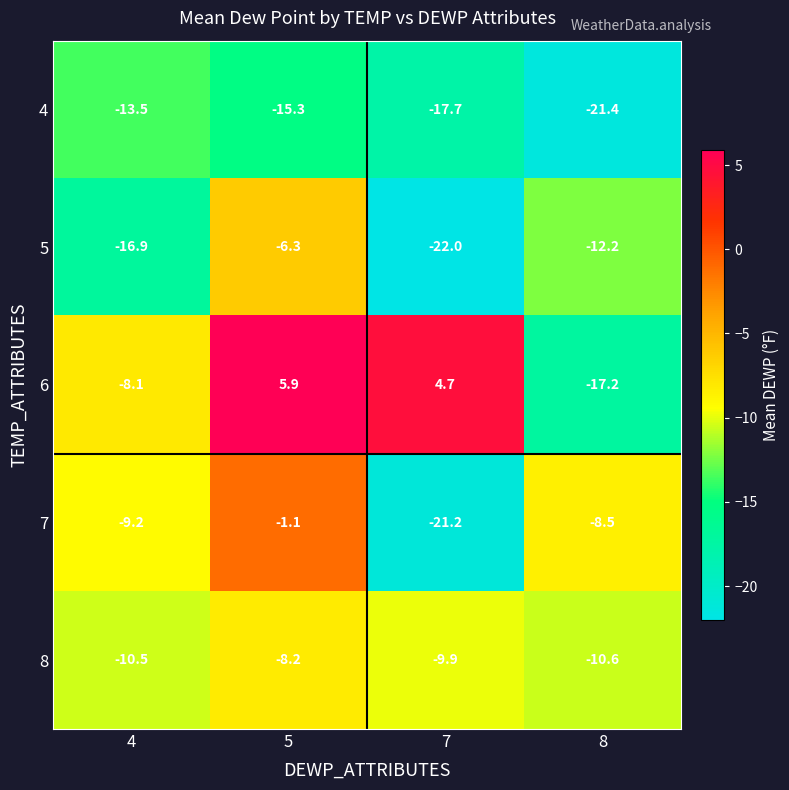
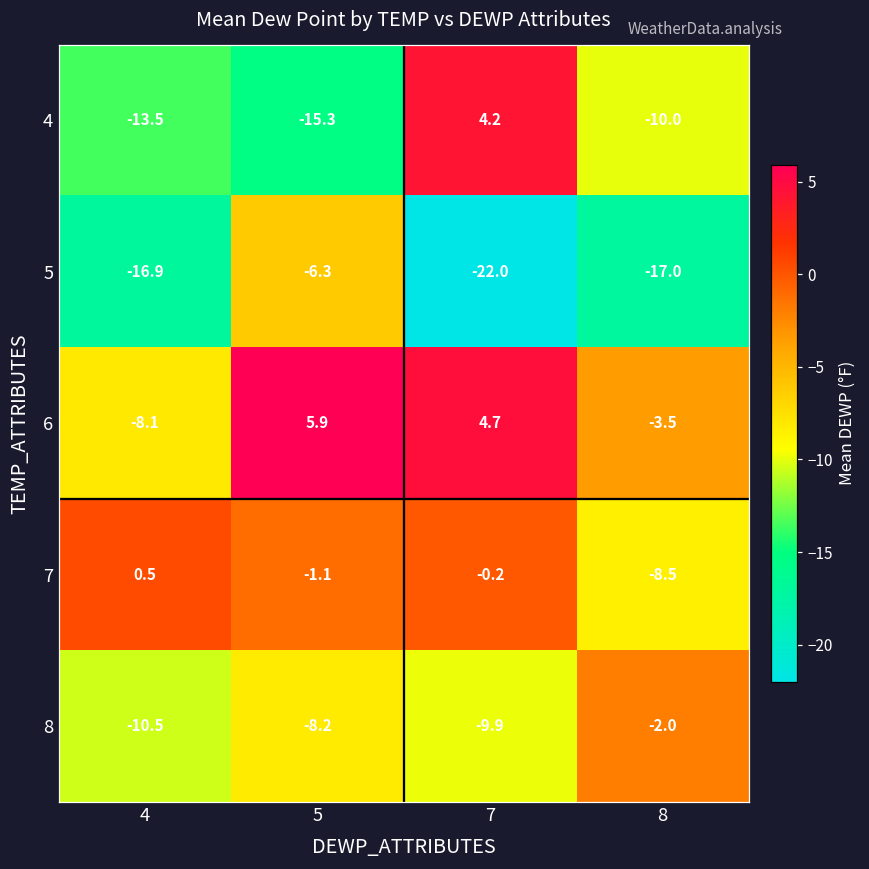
  {
    "4": {
      "4": -13.5,
      "5": -15.3,
-     "7": -17.7,
-     "8": -21.4
+     "7": 4.2,
+     "8": -10.0
    },
    "5": {
      "4": -16.9,
      "5": -6.3,
      "7": -22.0,
-     "8": -12.2
+     "8": -17.0
    },
    "6": {
      "4": -8.1,
      "5": 5.9,
      "7": 4.7,
-     "8": -17.2
+     "8": -3.5
    },
    "7": {
-     "4": -9.2,
+     "4": 0.5,
      "5": -1.1,
-     "7": -21.2,
+     "7": -0.2,
      "8": -8.5
    },
    "8": {
      "4": -10.5,
      "5": -8.2,
      "7": -9.9,
-     "8": -10.6
+     "8": -2.0
    }
  }
